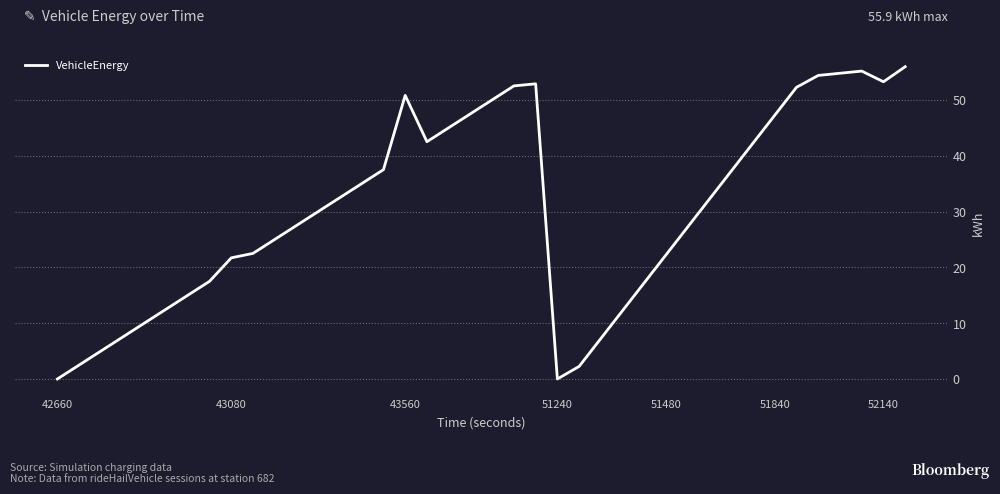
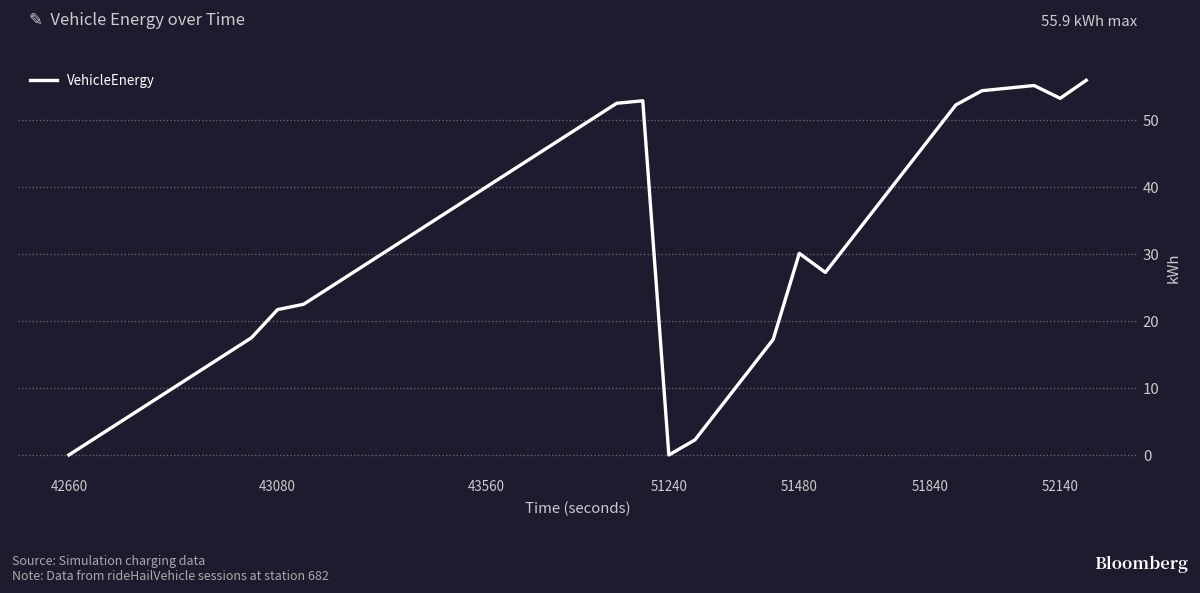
  {
    "42660": 0,
    "43080": 22,
-   "43560": 51,
+   "43560": 40,
    "51240": 0,
-   "51480": 22,
+   "51480": 30,
    "51840": 47,
    "52140": 53
  }
